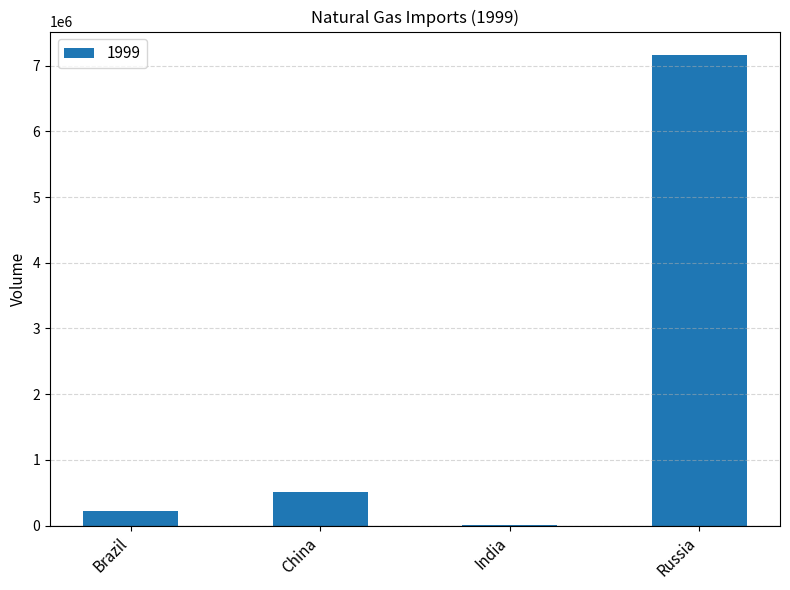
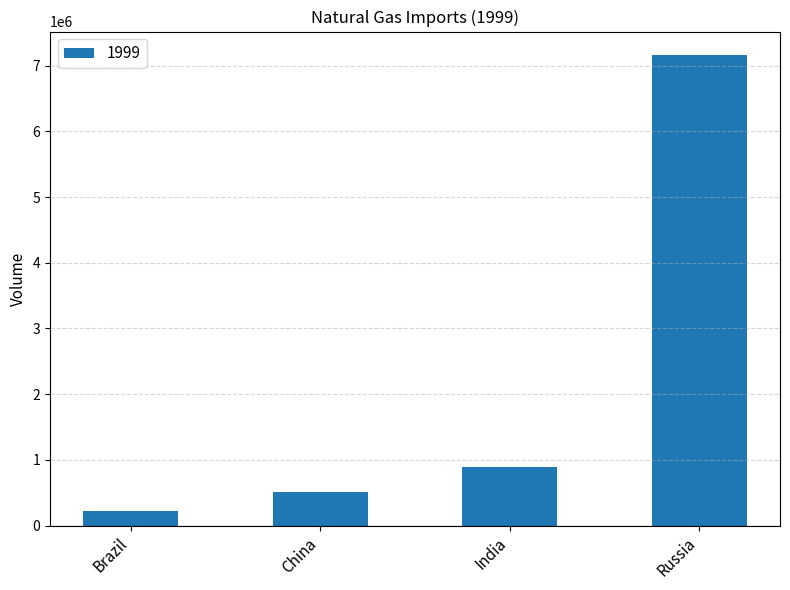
  {
    "Brazil": 200000,
    "China": 500000,
-   "India": 0,
+   "India": 900000,
    "Russia": 7200000
  }
